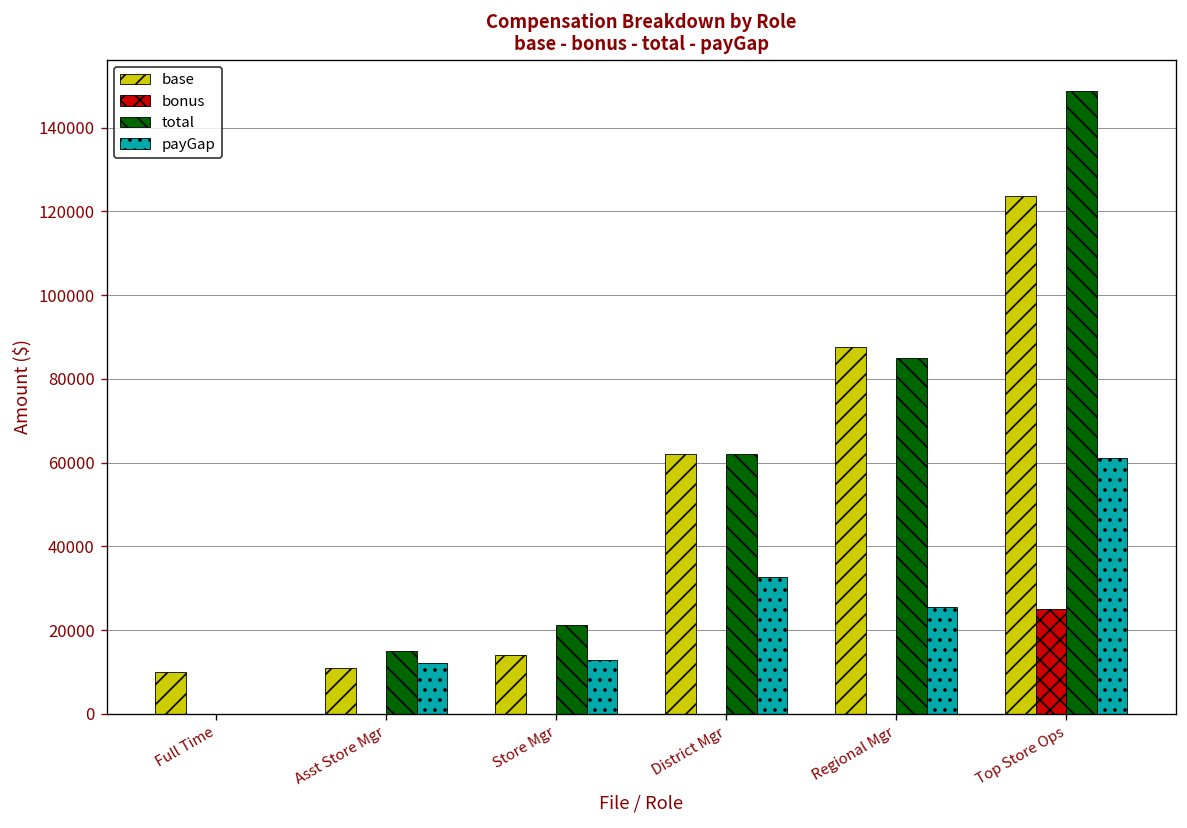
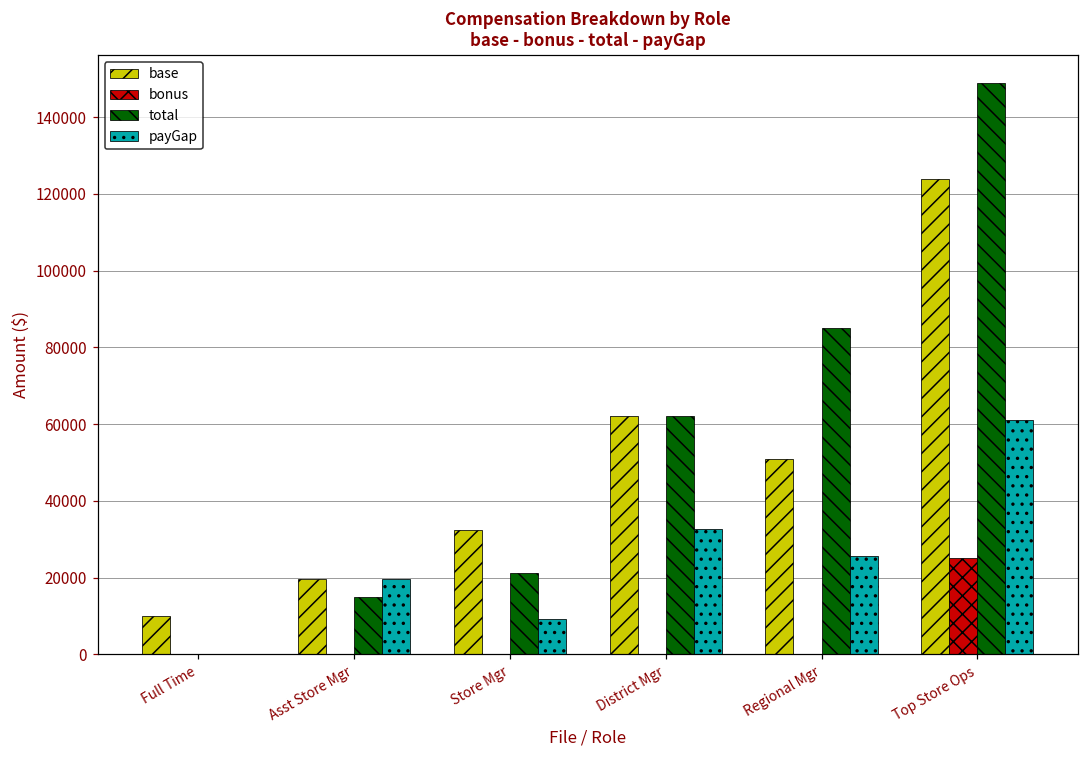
  {
    "base": {
      "Full Time": 10000,
-     "Asst Store Mgr": 11000,
-     "Store Mgr": 14000,
+     "Asst Store Mgr": 20000,
+     "Store Mgr": 33000,
      "District Mgr": 62000,
-     "Regional Mgr": 88000,
+     "Regional Mgr": 51000,
      "Top Store Ops": 124000
    },
    "bonus": {
      "Full Time": 0,
      "Asst Store Mgr": 0,
      "Store Mgr": 0,
      "District Mgr": 0,
      "Regional Mgr": 0,
      "Top Store Ops": 25000
    },
    "total": {
      "Asst Store Mgr": 15000,
      "Store Mgr": 21000,
      "District Mgr": 62000,
      "Regional Mgr": 85000,
      "Top Store Ops": 149000
    },
    "payGap": {
      "Full Time": 0,
-     "Asst Store Mgr": 12000,
-     "Store Mgr": 13000,
+     "Asst Store Mgr": 20000,
+     "Store Mgr": 9000,
      "District Mgr": 33000,
      "Regional Mgr": 26000,
      "Top Store Ops": 61000
    }
  }
